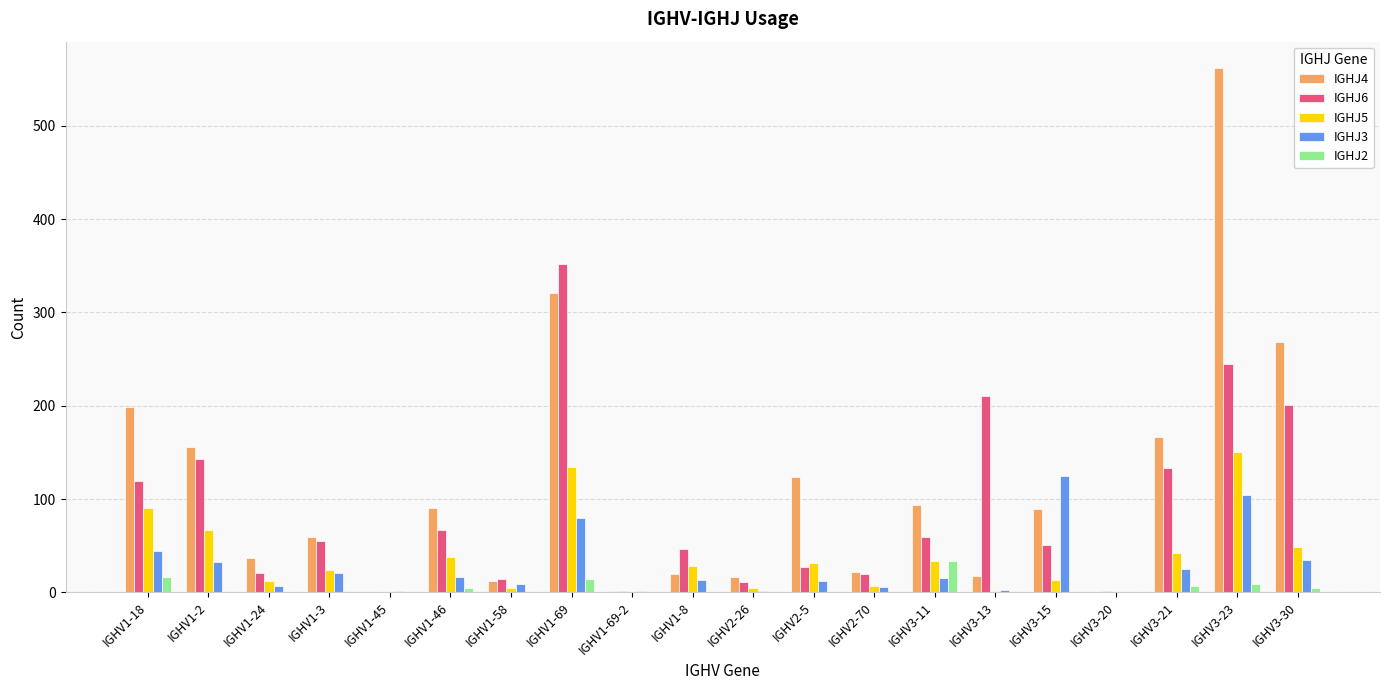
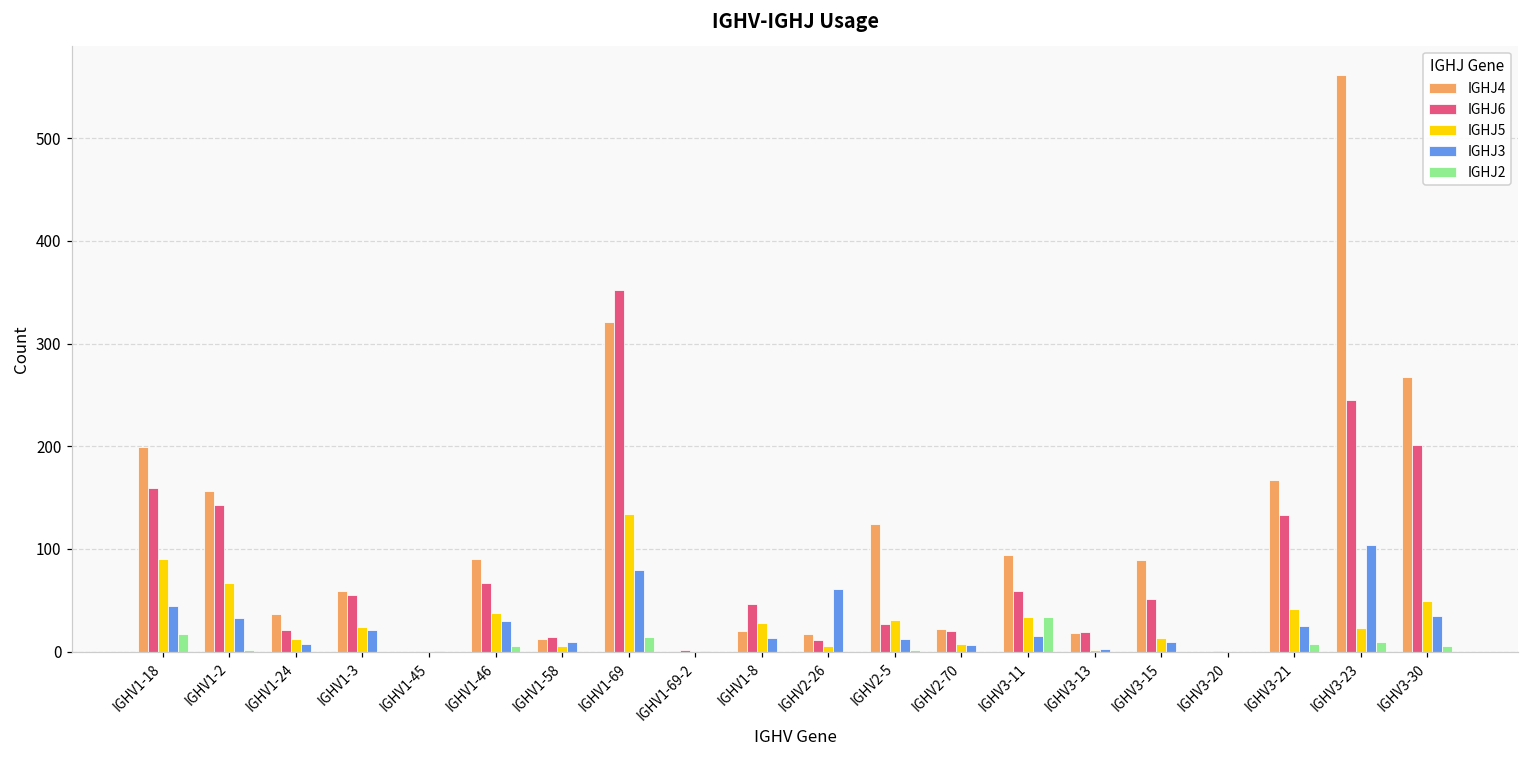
  {
    "IGHJ4": {
      "IGHV1-18": 200,
      "IGHV1-2": 160,
      "IGHV1-24": 40,
      "IGHV1-3": 60,
      "IGHV1-45": 0,
      "IGHV1-46": 90,
      "IGHV1-58": 10,
      "IGHV1-69": 320,
      "IGHV1-8": 20,
      "IGHV2-26": 20,
      "IGHV2-5": 120,
      "IGHV2-70": 20,
      "IGHV3-11": 90,
      "IGHV3-13": 20,
      "IGHV3-15": 90,
      "IGHV3-20": 0,
      "IGHV3-21": 170,
      "IGHV3-23": 560,
      "IGHV3-30": 270
    },
    "IGHJ6": {
-     "IGHV1-18": 120,
+     "IGHV1-18": 160,
      "IGHV1-2": 140,
      "IGHV1-24": 20,
      "IGHV1-3": 60,
      "IGHV1-45": 0,
      "IGHV1-46": 70,
      "IGHV1-58": 10,
      "IGHV1-69": 350,
      "IGHV1-8": 50,
      "IGHV2-26": 10,
      "IGHV2-5": 30,
      "IGHV2-70": 20,
      "IGHV3-11": 60,
-     "IGHV3-13": 210,
+     "IGHV3-13": 20,
      "IGHV3-15": 50,
      "IGHV3-21": 130,
      "IGHV3-23": 250,
      "IGHV3-30": 200
    },
    "IGHJ5": {
      "IGHV1-18": 90,
      "IGHV1-2": 70,
      "IGHV1-24": 10,
      "IGHV1-3": 20,
      "IGHV1-46": 40,
      "IGHV1-58": 10,
      "IGHV1-69": 130,
      "IGHV1-69-2": 0,
      "IGHV1-8": 30,
      "IGHV2-26": 10,
      "IGHV2-5": 30,
      "IGHV2-70": 10,
      "IGHV3-11": 30,
      "IGHV3-15": 10,
      "IGHV3-20": 0,
      "IGHV3-21": 40,
-     "IGHV3-23": 150,
+     "IGHV3-23": 20,
      "IGHV3-30": 50
    },
    "IGHJ3": {
      "IGHV1-18": 40,
      "IGHV1-2": 30,
      "IGHV1-24": 10,
      "IGHV1-3": 20,
-     "IGHV1-46": 20,
+     "IGHV1-46": 30,
      "IGHV1-58": 10,
      "IGHV1-69": 80,
      "IGHV1-8": 10,
-     "IGHV2-26": 0,
+     "IGHV2-26": 60,
      "IGHV2-5": 10,
      "IGHV2-70": 10,
      "IGHV3-11": 20,
      "IGHV3-13": 0,
-     "IGHV3-15": 130,
+     "IGHV3-15": 10,
      "IGHV3-20": 0,
      "IGHV3-21": 30,
      "IGHV3-23": 100,
      "IGHV3-30": 40
    },
    "IGHJ2": {
      "IGHV1-18": 20,
      "IGHV1-24": 0,
      "IGHV1-45": 0,
      "IGHV1-46": 10,
      "IGHV1-58": 0,
      "IGHV1-69": 10,
      "IGHV1-69-2": 0,
      "IGHV1-8": 0,
      "IGHV2-26": 0,
      "IGHV2-70": 0,
      "IGHV3-11": 30,
      "IGHV3-13": 0,
      "IGHV3-20": 0,
      "IGHV3-21": 10,
      "IGHV3-23": 10,
      "IGHV3-30": 10
    }
  }
